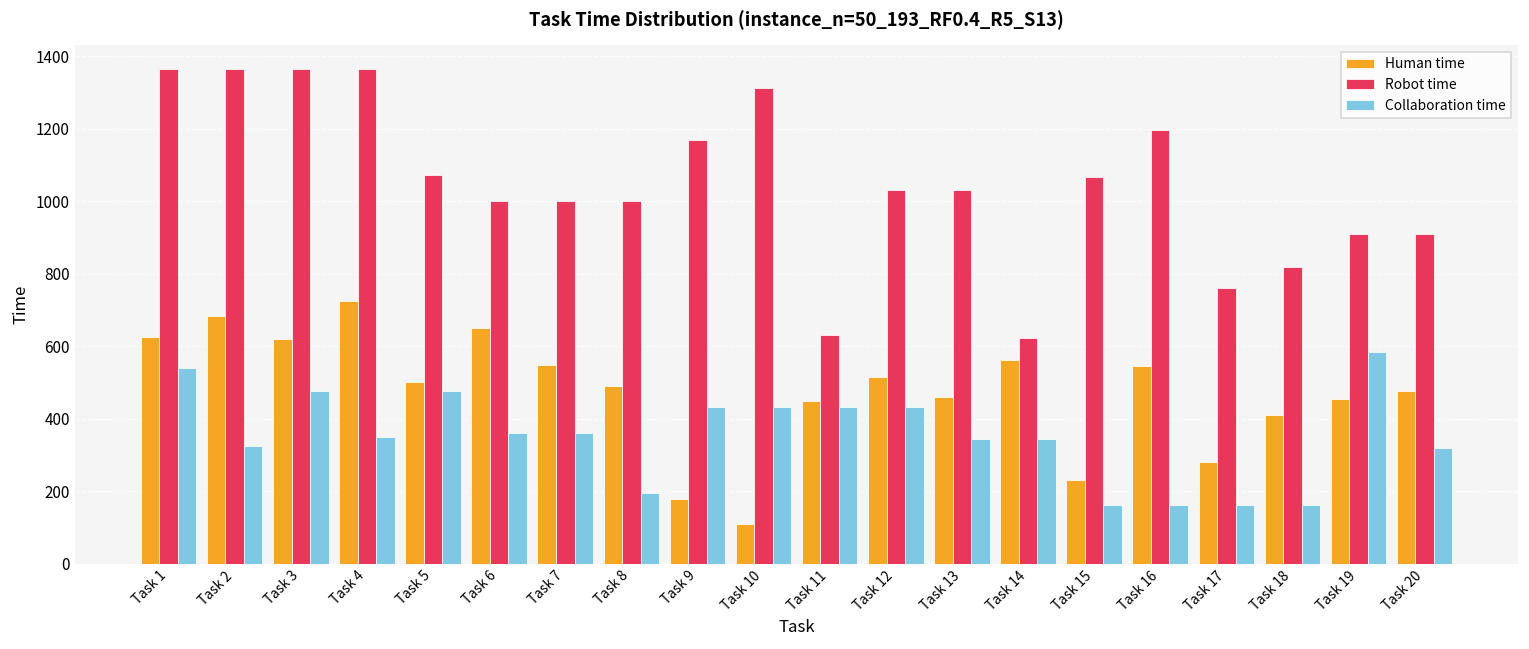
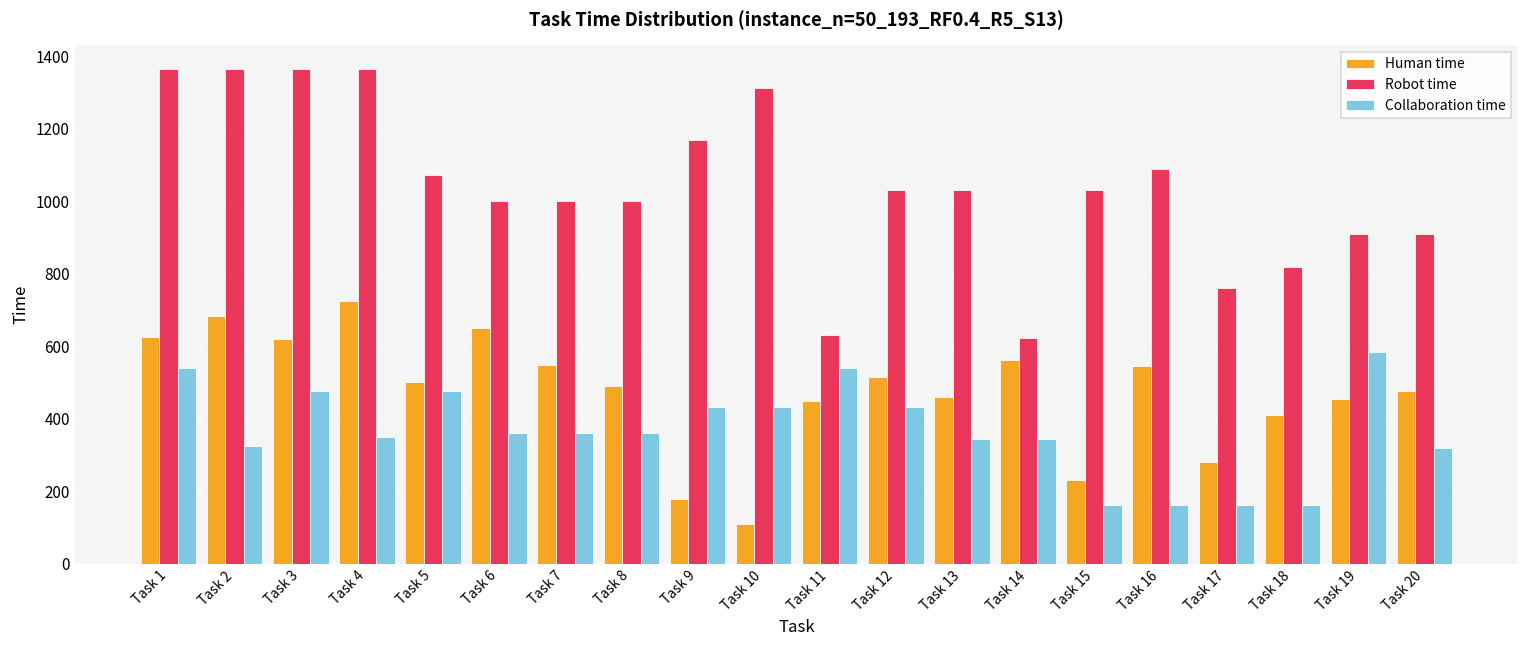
  {
    "Human time": {
      "Task 1": 620,
      "Task 2": 680,
      "Task 3": 620,
      "Task 4": 730,
      "Task 5": 500,
      "Task 6": 650,
      "Task 7": 550,
      "Task 8": 490,
      "Task 9": 180,
      "Task 10": 110,
      "Task 11": 450,
      "Task 12": 520,
      "Task 13": 460,
      "Task 14": 560,
      "Task 15": 230,
      "Task 16": 540,
      "Task 17": 280,
      "Task 18": 410,
      "Task 19": 460,
      "Task 20": 480
    },
    "Robot time": {
      "Task 1": 1360,
      "Task 2": 1360,
      "Task 3": 1360,
      "Task 4": 1360,
      "Task 5": 1070,
      "Task 6": 1000,
      "Task 7": 1000,
      "Task 8": 1000,
      "Task 9": 1170,
      "Task 10": 1310,
      "Task 11": 630,
      "Task 12": 1030,
      "Task 13": 1030,
      "Task 14": 620,
-     "Task 15": 1070,
-     "Task 16": 1200,
+     "Task 15": 1030,
+     "Task 16": 1090,
      "Task 17": 760,
      "Task 18": 820,
      "Task 19": 910,
      "Task 20": 910
    },
    "Collaboration time": {
      "Task 1": 540,
      "Task 2": 320,
      "Task 3": 480,
      "Task 4": 350,
      "Task 5": 480,
      "Task 6": 360,
      "Task 7": 360,
-     "Task 8": 200,
+     "Task 8": 360,
      "Task 9": 430,
      "Task 10": 430,
-     "Task 11": 430,
+     "Task 11": 540,
      "Task 12": 430,
      "Task 13": 340,
      "Task 14": 340,
      "Task 15": 160,
      "Task 16": 160,
      "Task 17": 160,
      "Task 18": 160,
      "Task 19": 590,
      "Task 20": 320
    }
  }
